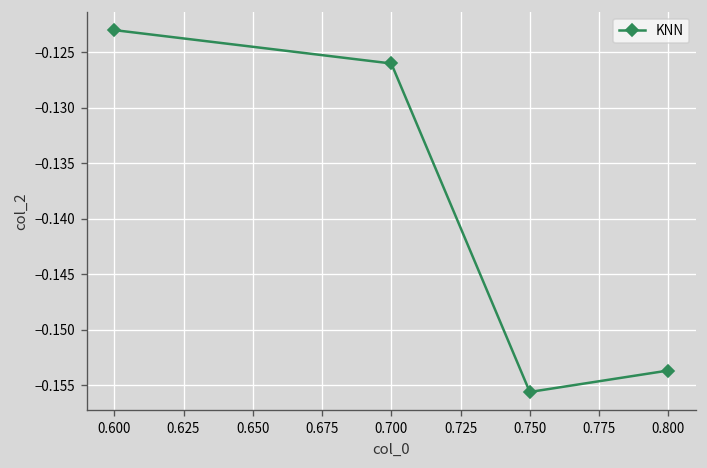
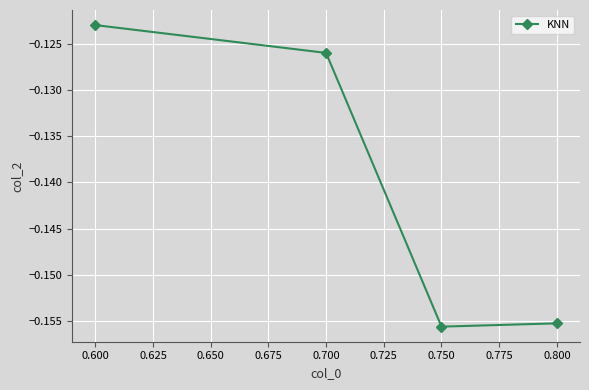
  {
    "0.600": -0.123,
    "0.700": -0.126,
    "0.750": -0.156,
-   "0.800": -0.154
+   "0.800": -0.155
  }
